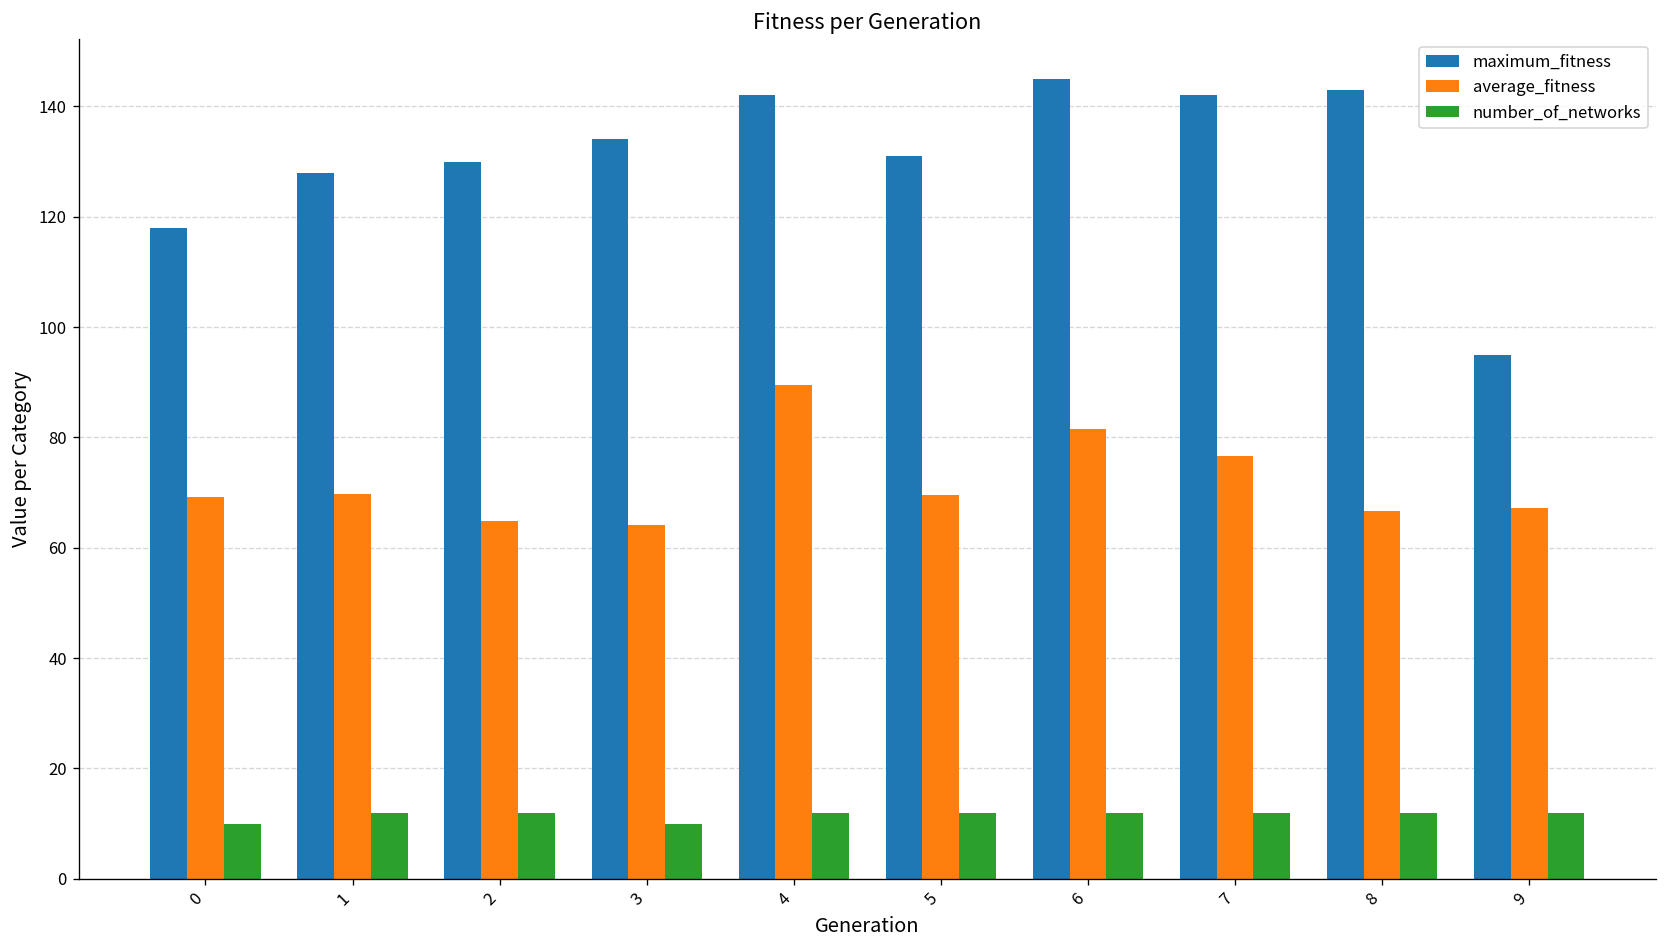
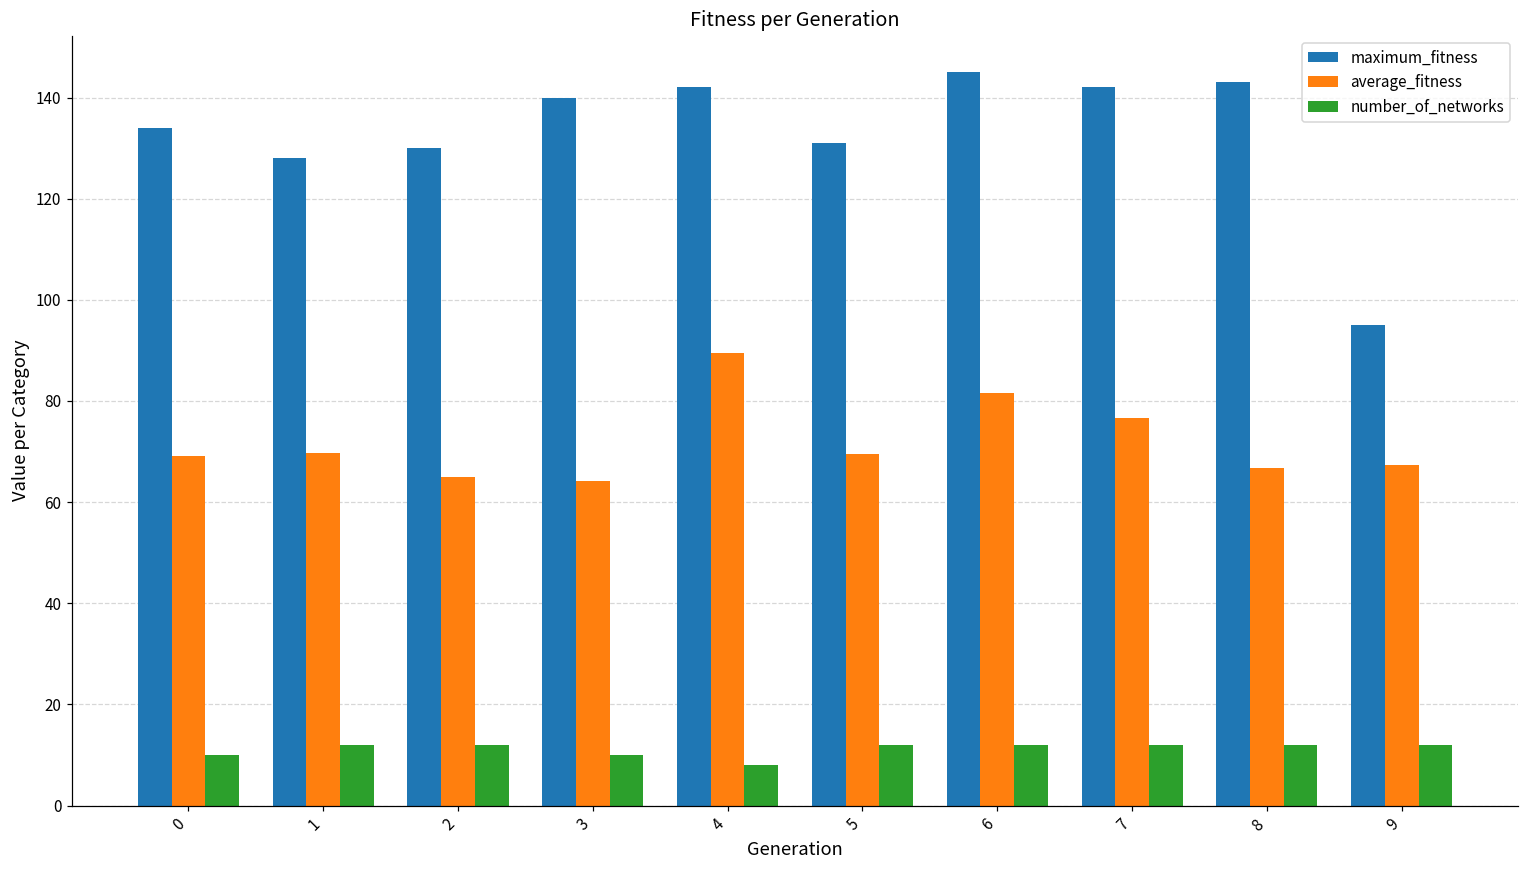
  {
    "maximum_fitness": {
-     "0": 118,
+     "0": 134,
      "1": 128,
      "2": 130,
-     "3": 134,
+     "3": 140,
      "4": 142,
      "5": 131,
      "6": 145,
      "7": 142,
      "8": 143,
      "9": 95
    },
    "average_fitness": {
      "0": 69,
      "1": 70,
      "2": 65,
      "3": 64,
      "4": 90,
      "5": 70,
      "6": 82,
      "7": 77,
      "8": 67,
      "9": 67
    },
    "number_of_networks": {
      "0": 10,
      "1": 12,
      "2": 12,
      "3": 10,
-     "4": 12,
+     "4": 8,
      "5": 12,
      "6": 12,
      "7": 12,
      "8": 12,
      "9": 12
    }
  }
